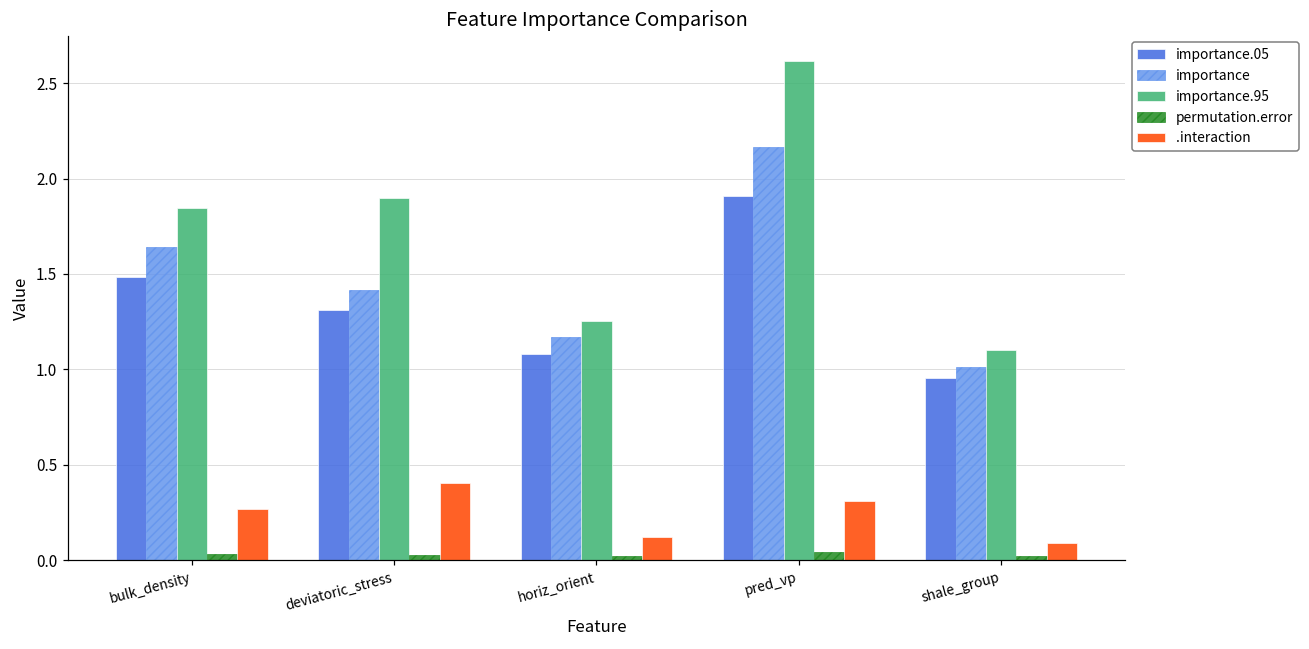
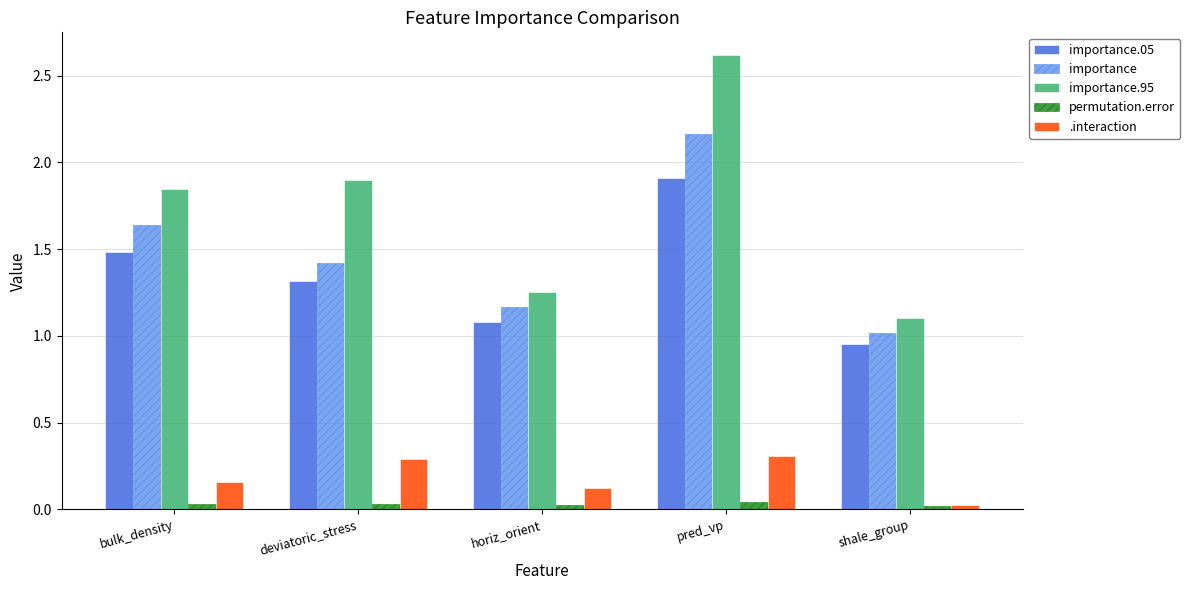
  {
    "importance.95": {
      "bulk_density": 1.85,
      "deviatoric_stress": 1.90,
      "horiz_orient": 1.25,
      "pred_vp": 2.62,
      "shale_group": 1.10
    },
    "permutation.error": {
      "bulk_density": 0.03,
      "deviatoric_stress": 0.03,
      "horiz_orient": 0.02,
      "pred_vp": 0.04,
      "shale_group": 0.02
    },
    ".interaction": {
-     "bulk_density": 0.27,
-     "deviatoric_stress": 0.40,
+     "bulk_density": 0.16,
+     "deviatoric_stress": 0.29,
      "horiz_orient": 0.12,
      "pred_vp": 0.31,
-     "shale_group": 0.09
+     "shale_group": 0.02
    }
  }
